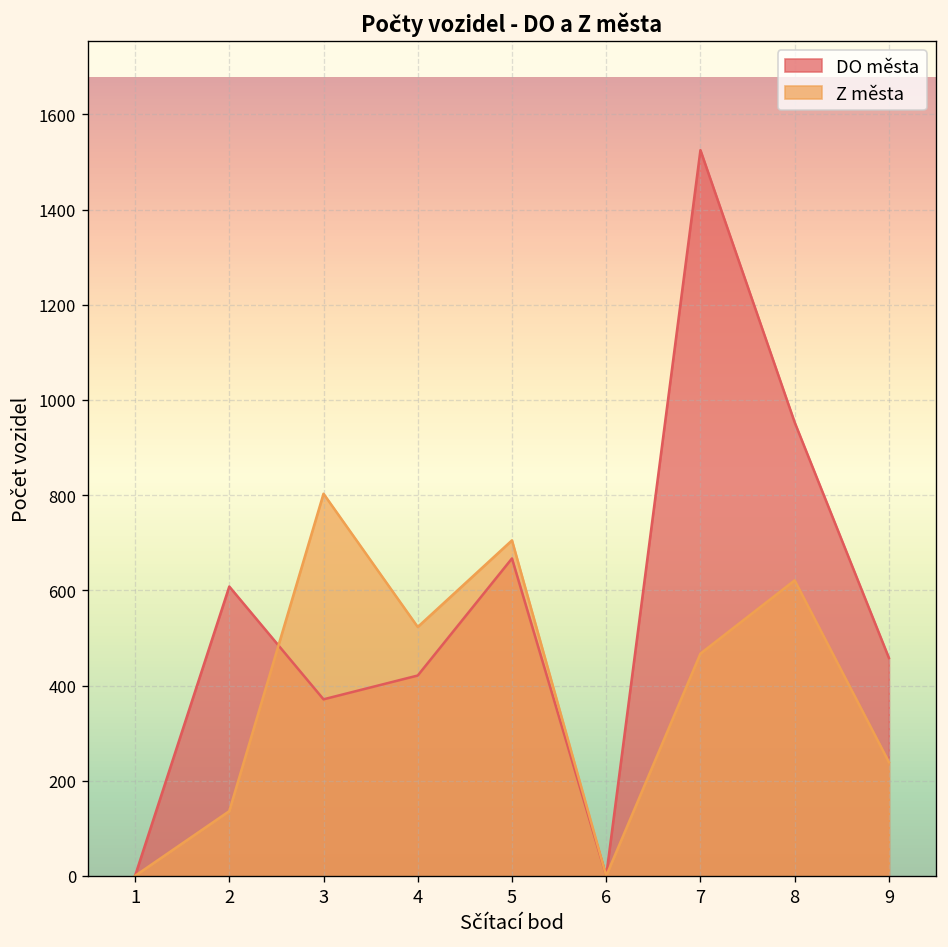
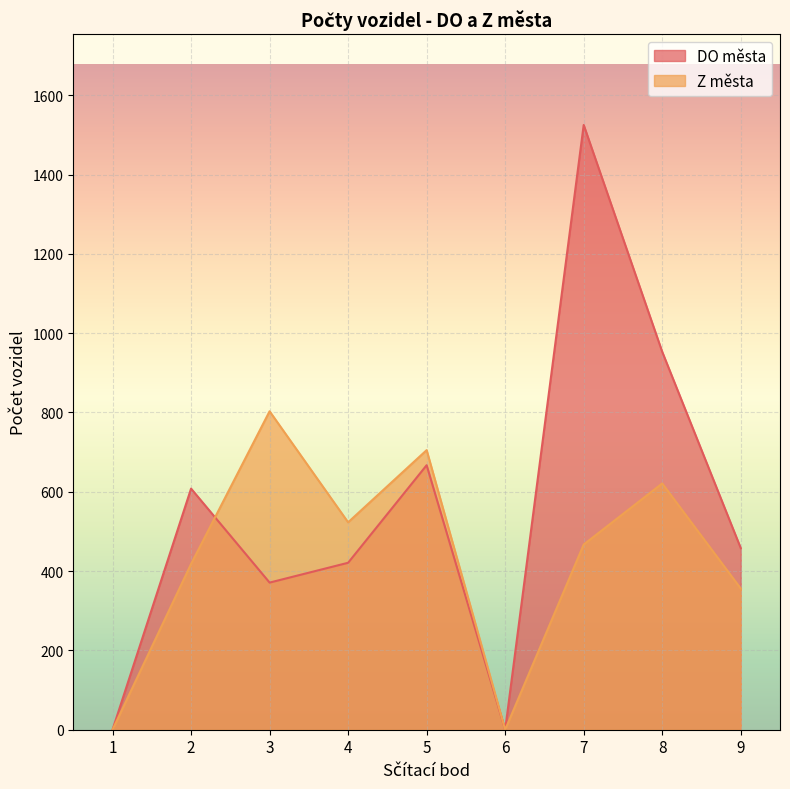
  {
    "DO města": {
      "2": 610,
      "3": 370,
      "4": 420,
      "5": 670,
      "7": 1530,
      "8": 950,
      "9": 460
    },
    "Z města": {
-     "2": 140,
+     "2": 420,
      "3": 800,
      "4": 520,
      "5": 710,
      "7": 470,
      "8": 620,
-     "9": 240
+     "9": 360
    }
  }
